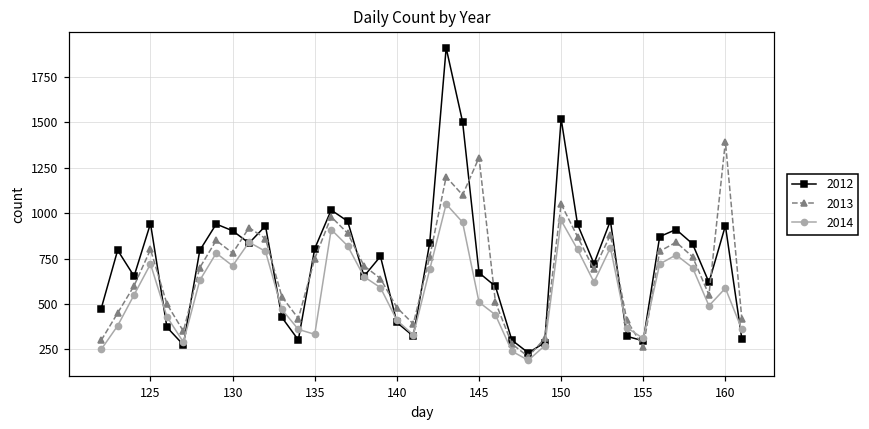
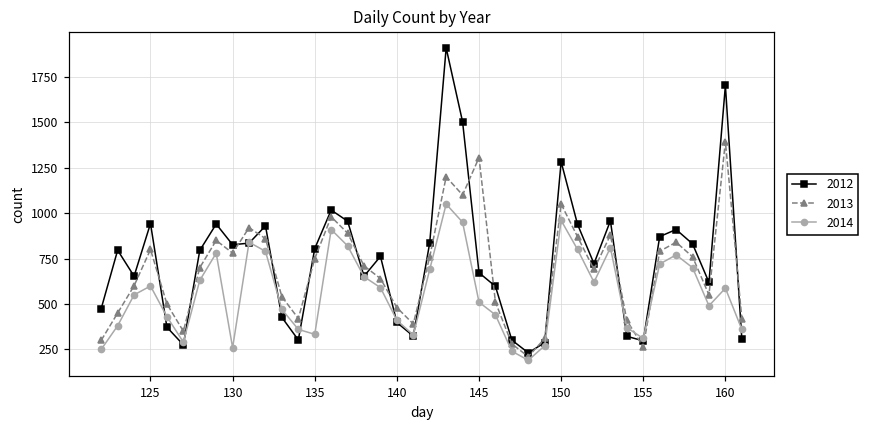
  {
    "2012": {
      "125": 940,
-     "130": 900,
+     "130": 830,
      "135": 810,
      "145": 670,
-     "150": 1520,
-     "160": 930
+     "150": 1280,
+     "160": 1700
    },
    "2013": {
      "125": 800,
      "130": 780,
      "135": 750,
      "140": 480,
      "145": 1310,
      "150": 1050,
      "155": 260,
      "160": 1390
    },
    "2014": {
-     "125": 720,
-     "130": 710,
+     "125": 600,
+     "130": 260,
      "135": 330,
      "145": 510,
      "150": 960,
      "160": 590
    }
  }
